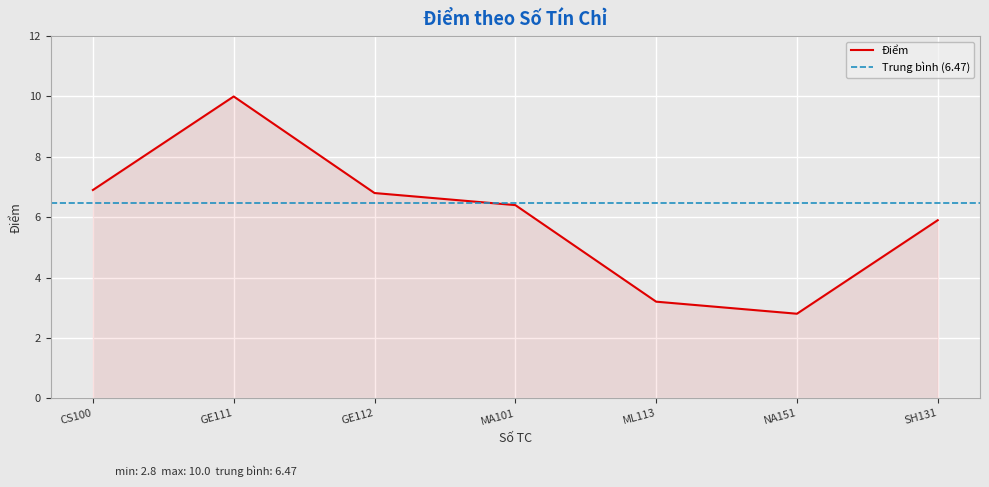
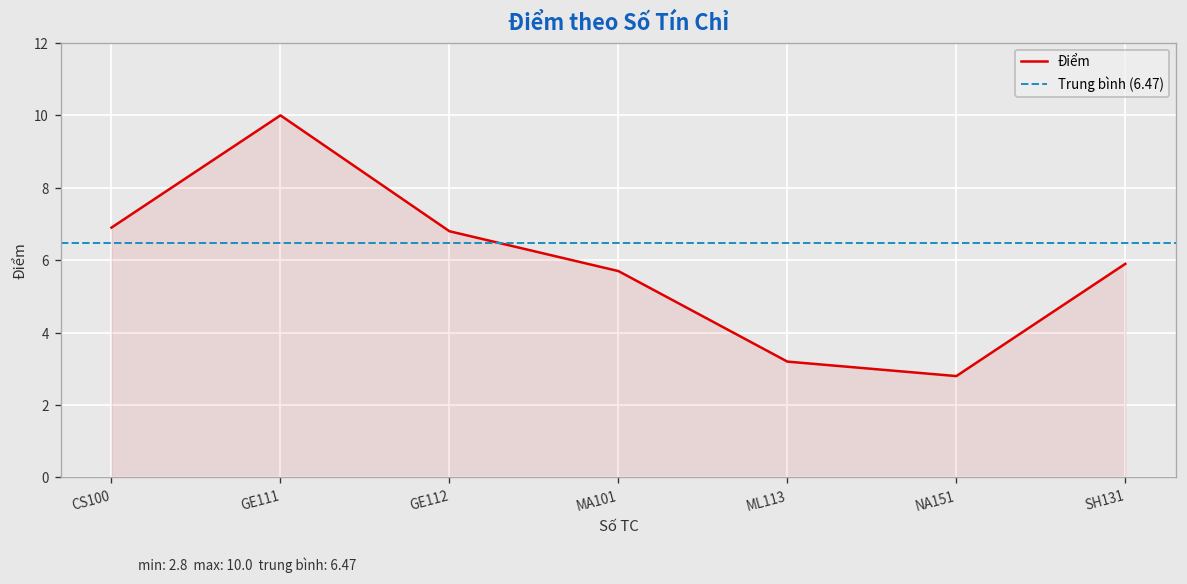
  {
    "CS100": 6.9,
    "GE111": 10.0,
    "GE112": 6.8,
-   "MA101": 6.4,
+   "MA101": 5.7,
    "ML113": 3.2,
    "NA151": 2.8,
    "SH131": 5.9
  }
